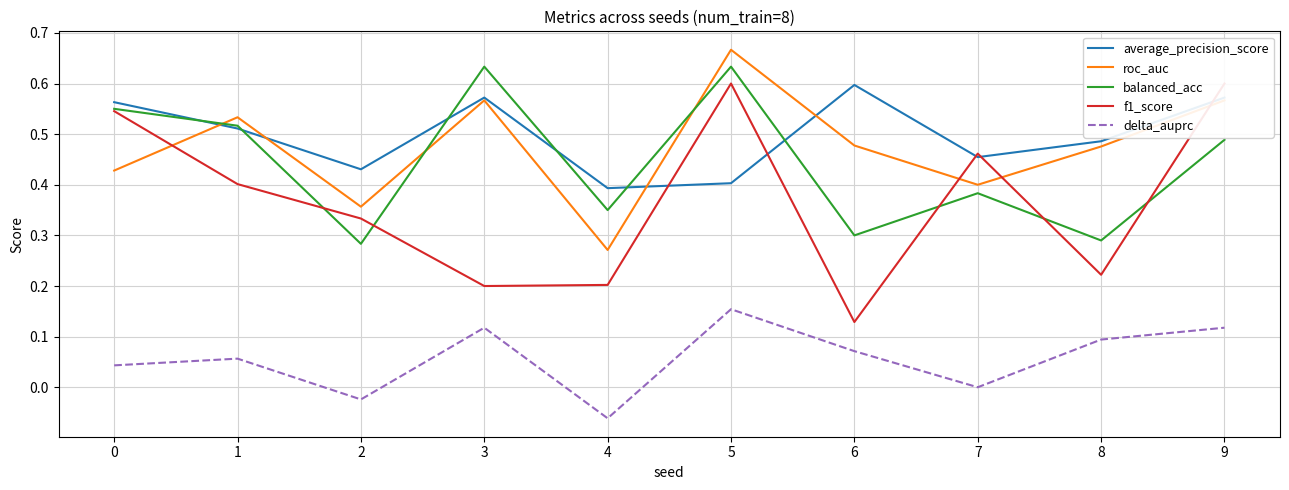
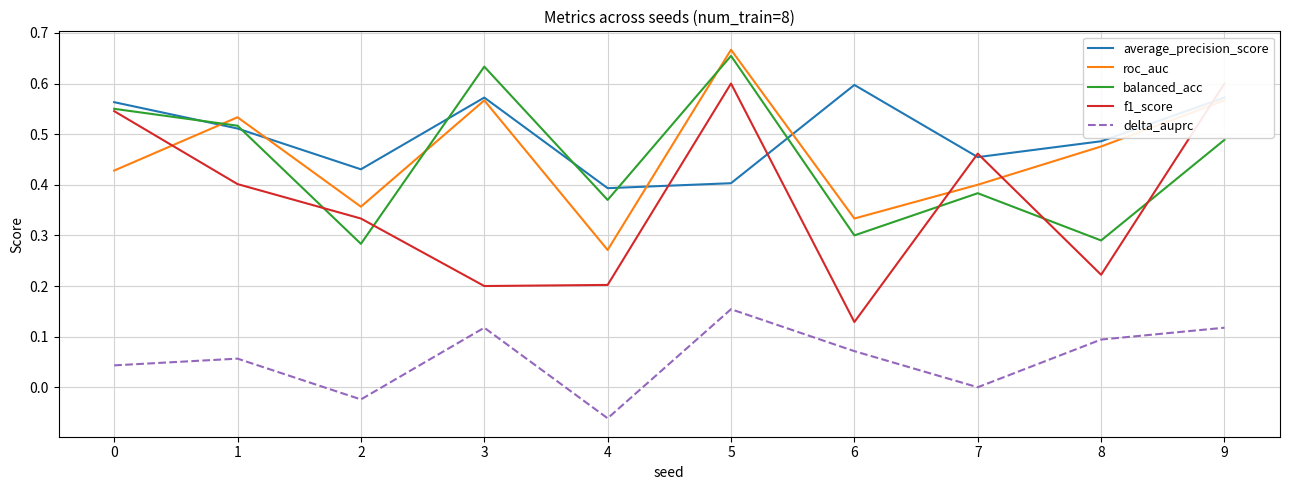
  {
    "average_precision_score": {
      "0": 0.56,
      "1": 0.51,
      "2": 0.43,
      "3": 0.57,
      "4": 0.39,
      "5": 0.40,
      "6": 0.60,
      "7": 0.45,
      "8": 0.49
    },
    "roc_auc": {
      "0": 0.43,
      "1": 0.53,
      "2": 0.36,
      "3": 0.57,
      "4": 0.27,
      "5": 0.67,
-     "6": 0.48,
+     "6": 0.33,
      "7": 0.40,
      "8": 0.48
    },
    "balanced_acc": {
      "1": 0.52,
      "2": 0.28,
      "3": 0.63,
-     "4": 0.35,
-     "5": 0.63,
+     "4": 0.37,
+     "5": 0.65,
      "6": 0.30,
      "7": 0.38,
      "8": 0.29,
      "9": 0.49
    },
    "f1_score": {
      "1": 0.40,
      "2": 0.33,
      "3": 0.20,
      "4": 0.20,
      "5": 0.60,
      "6": 0.13,
      "7": 0.46,
      "8": 0.22
    },
    "delta_auprc": {
      "0": 0.04,
      "1": 0.06,
      "2": -0.02,
      "3": 0.12,
      "4": -0.06,
      "5": 0.15,
      "6": 0.07,
      "7": 0.00,
      "8": 0.09,
      "9": 0.12
    }
  }
